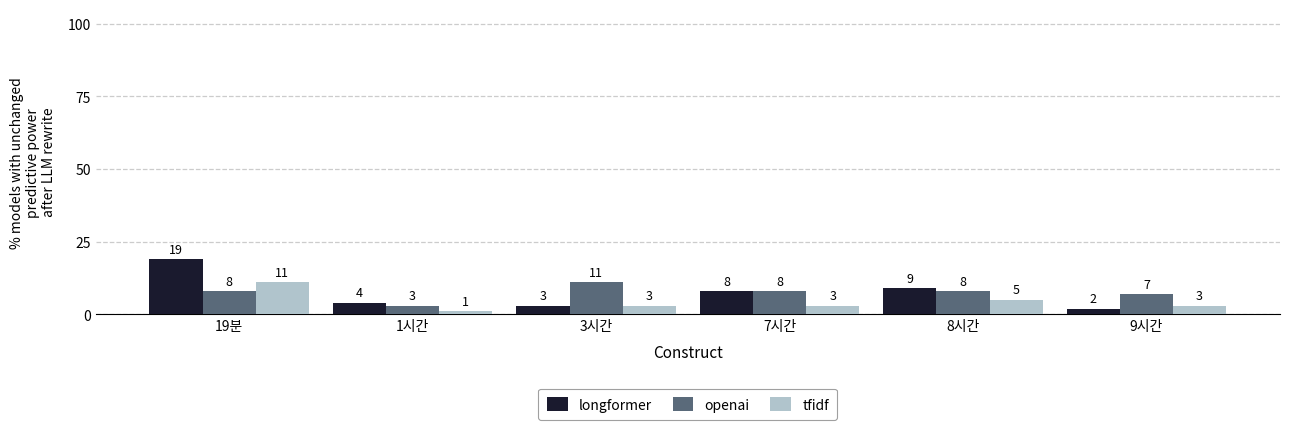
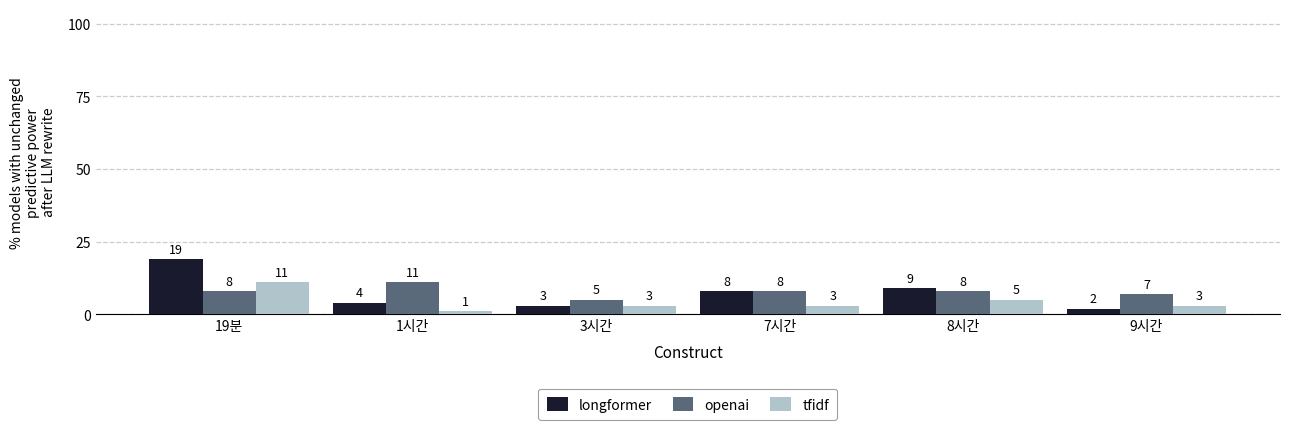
  {
    "longformer": {
      "19분": 19,
      "1시간": 4,
      "3시간": 3,
      "7시간": 8,
      "8시간": 9,
      "9시간": 2
    },
    "openai": {
      "19분": 8,
-     "1시간": 3,
-     "3시간": 11,
+     "1시간": 11,
+     "3시간": 5,
      "7시간": 8,
      "8시간": 8,
      "9시간": 7
    },
    "tfidf": {
      "19분": 11,
      "1시간": 1,
      "3시간": 3,
      "7시간": 3,
      "8시간": 5,
      "9시간": 3
    }
  }
